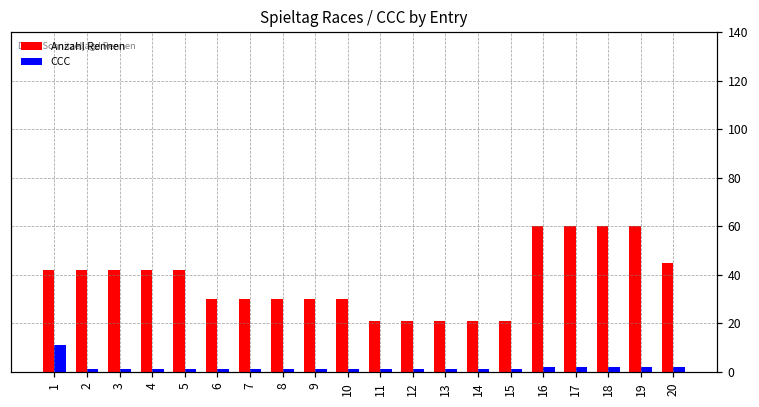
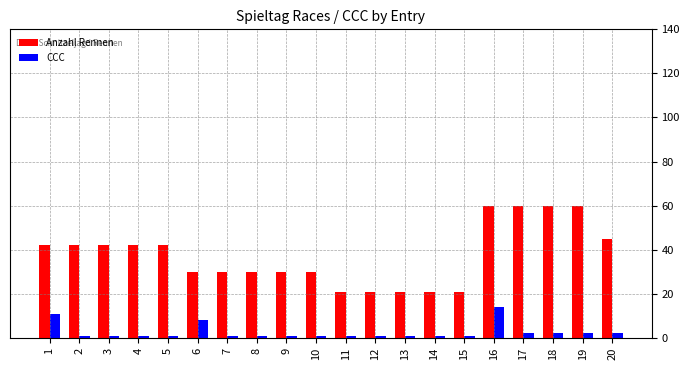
  {
    "Anzahl Rennen": {
      "1": 42,
      "2": 42,
      "3": 42,
      "4": 42,
      "5": 42,
      "6": 30,
      "7": 30,
      "8": 30,
      "9": 30,
      "10": 30,
      "11": 21,
      "12": 21,
      "13": 21,
      "14": 21,
      "15": 21,
      "16": 60,
      "17": 60,
      "18": 60,
      "19": 60,
      "20": 45
    },
    "CCC": {
      "1": 11,
-     "6": 1,
-     "16": 2,
+     "6": 8,
+     "16": 14,
      "17": 2,
      "18": 2,
      "19": 2,
      "20": 2
    }
  }
